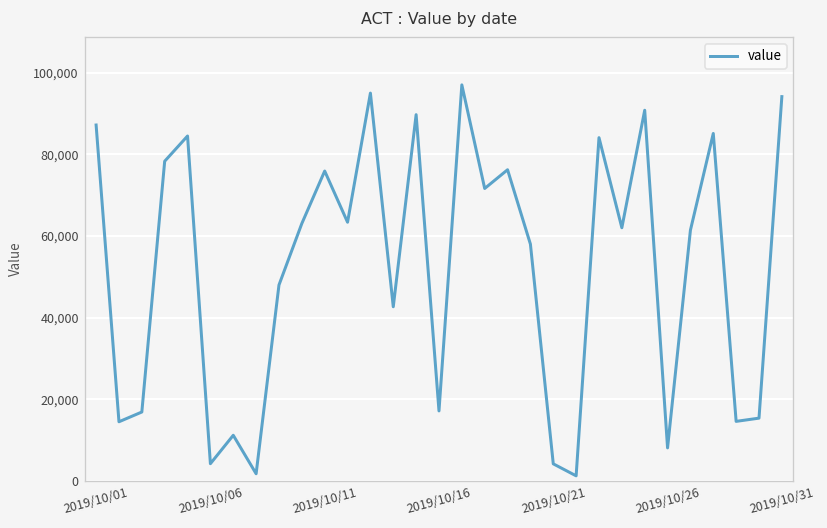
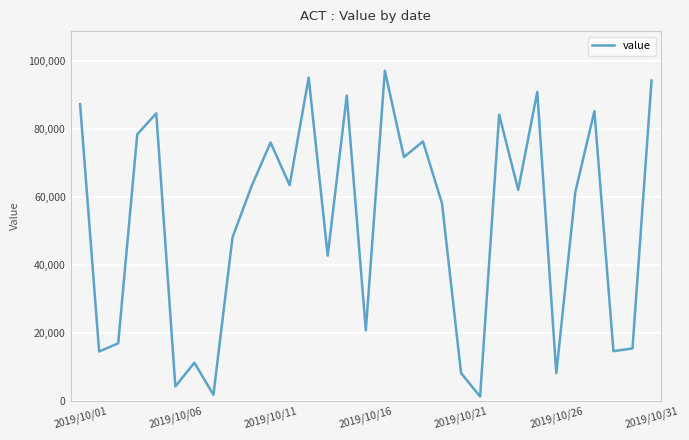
  {
    "2019/10/01": "87,000",
    "2019/10/06": "4,000",
    "2019/10/11": "76,000",
-   "2019/10/16": "17,000",
-   "2019/10/21": "4,000",
+   "2019/10/16": "21,000",
+   "2019/10/21": "8,000",
    "2019/10/26": "8,000",
    "2019/10/31": "94,000"
  }
